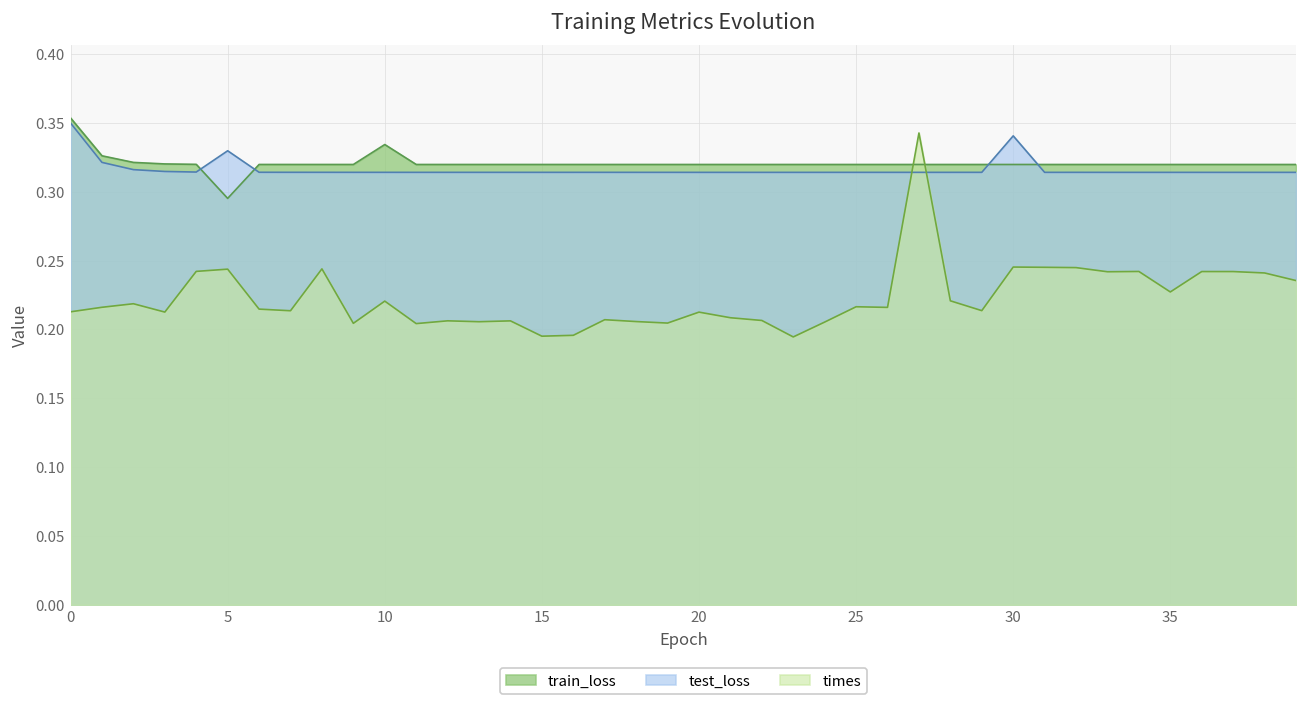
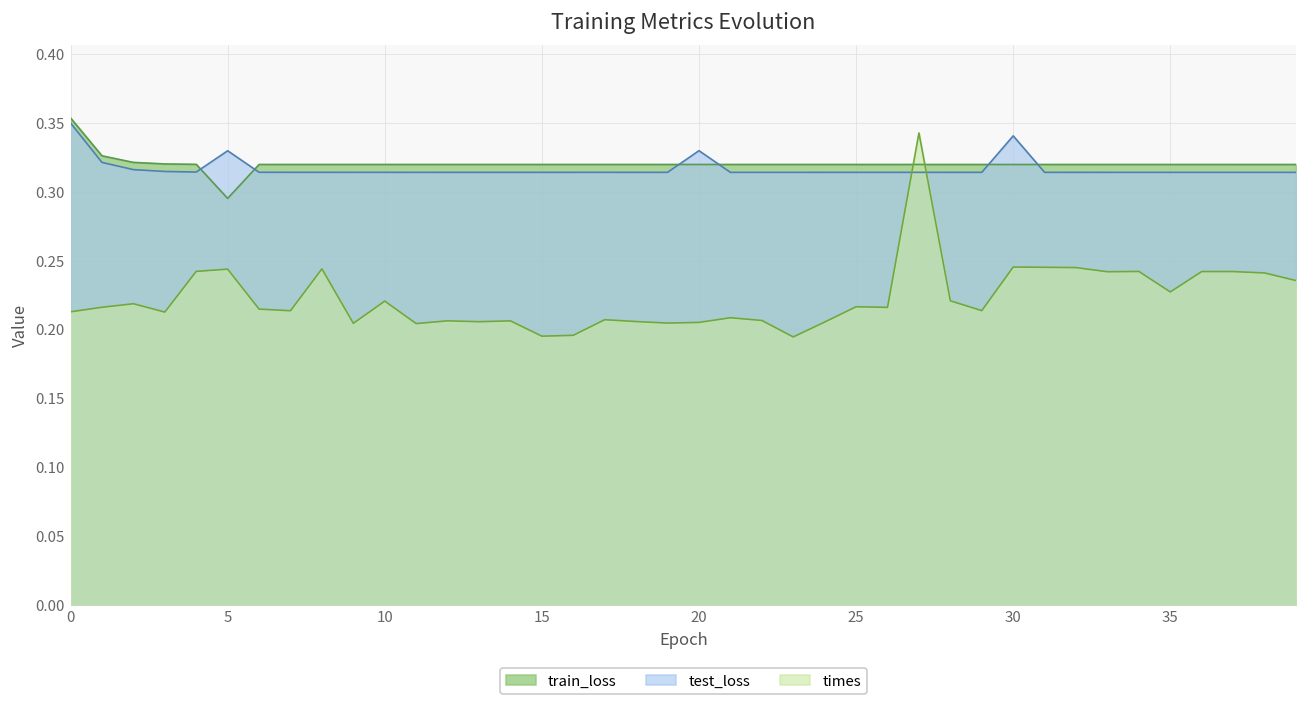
  {
    "train_loss": {
      "0": 0.353,
      "5": 0.295,
-     "10": 0.334,
+     "10": 0.320,
      "15": 0.320,
      "20": 0.320,
      "25": 0.320,
      "30": 0.320,
      "35": 0.320
    },
    "test_loss": {
      "0": 0.350,
      "5": 0.330,
      "10": 0.314,
      "15": 0.314,
-     "20": 0.314,
+     "20": 0.330,
      "25": 0.314,
      "30": 0.340,
      "35": 0.314
    },
    "times": {
      "0": 0.213,
      "5": 0.244,
      "10": 0.221,
      "15": 0.195,
-     "20": 0.213,
+     "20": 0.205,
      "25": 0.216,
      "30": 0.245,
      "35": 0.227
    }
  }
